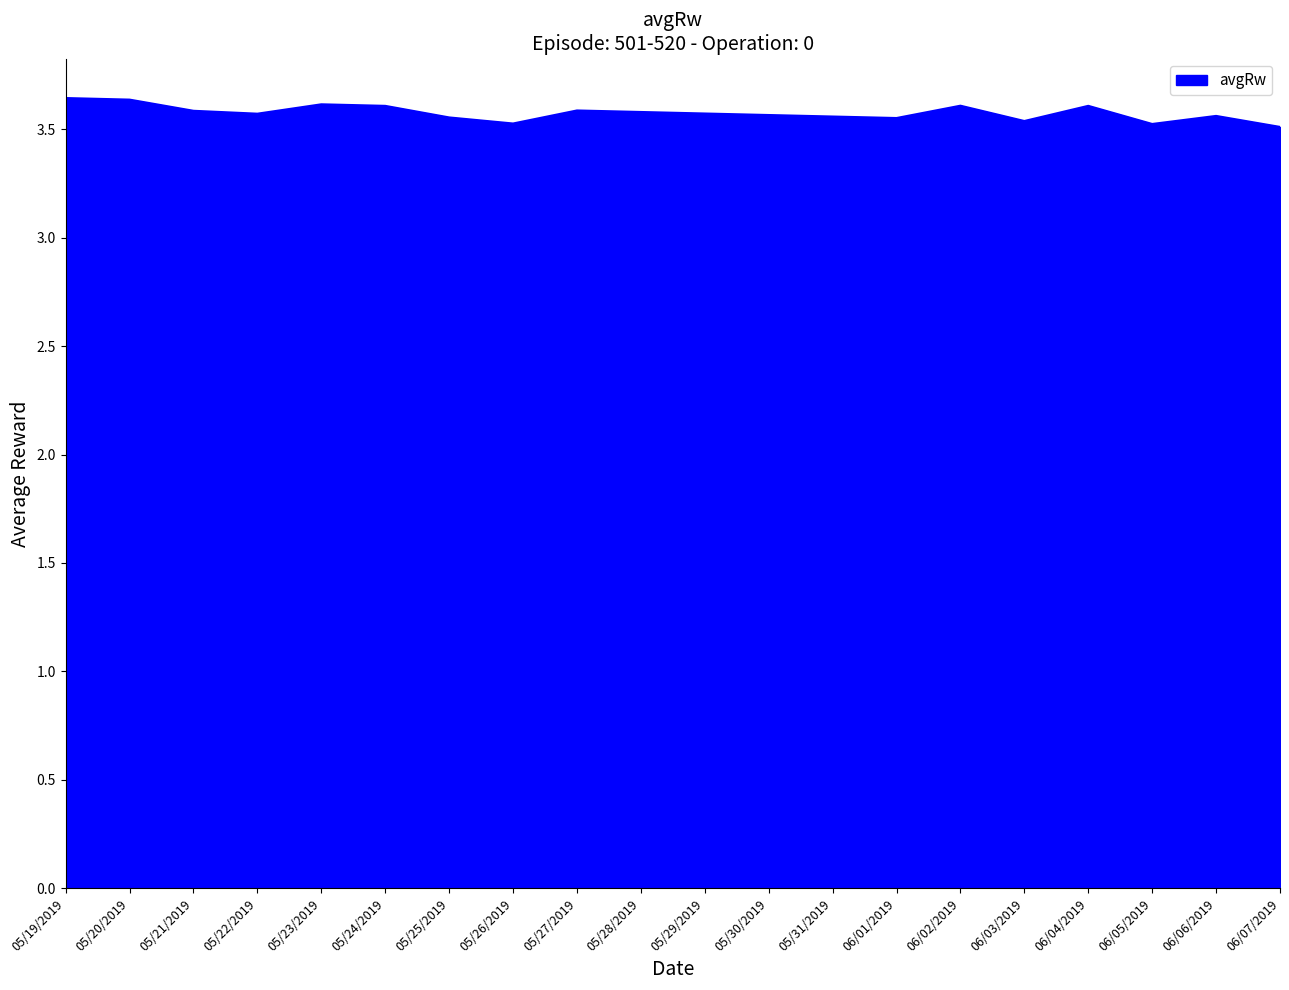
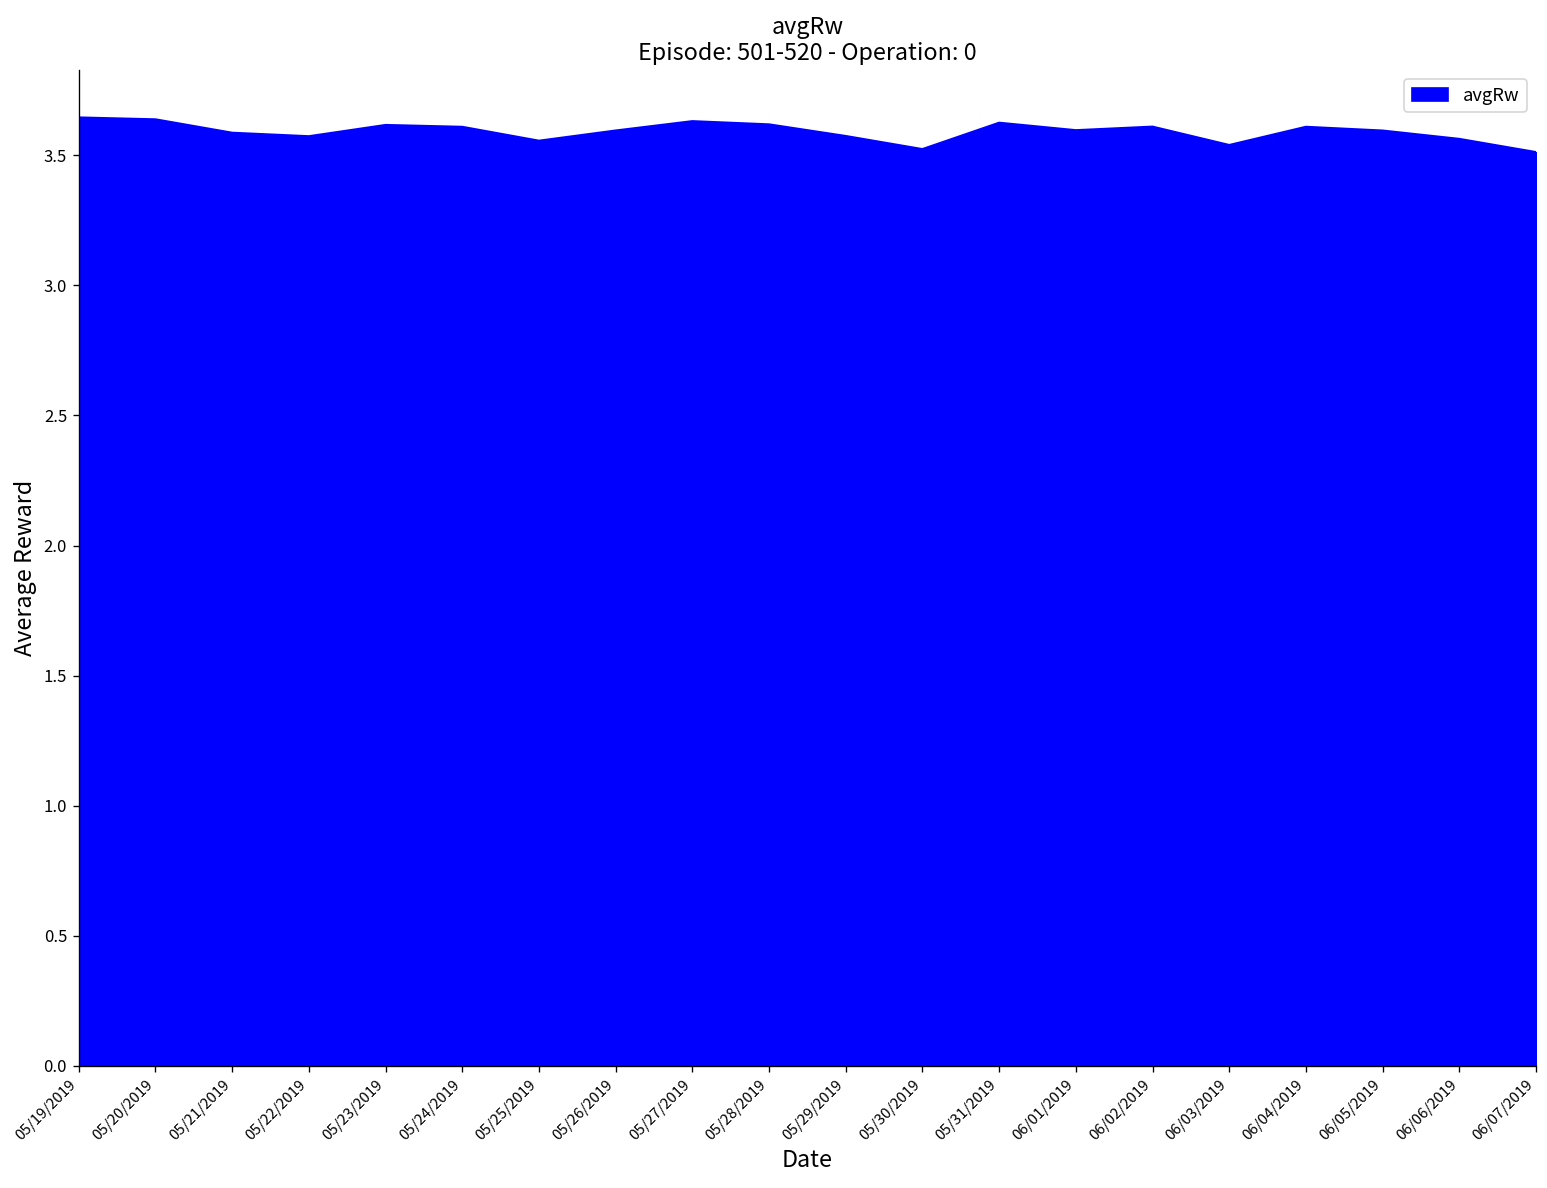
  {
    "05/19/2019": 3.65,
    "05/20/2019": 3.64,
    "05/21/2019": 3.59,
    "05/22/2019": 3.57,
    "05/23/2019": 3.62,
    "05/24/2019": 3.61,
    "05/25/2019": 3.56,
-   "05/26/2019": 3.53,
-   "05/27/2019": 3.59,
-   "05/28/2019": 3.58,
+   "05/26/2019": 3.59,
+   "05/27/2019": 3.63,
+   "05/28/2019": 3.62,
    "05/29/2019": 3.57,
-   "05/30/2019": 3.57,
-   "05/31/2019": 3.56,
-   "06/01/2019": 3.55,
+   "05/30/2019": 3.52,
+   "05/31/2019": 3.62,
+   "06/01/2019": 3.60,
    "06/02/2019": 3.61,
    "06/03/2019": 3.54,
    "06/04/2019": 3.61,
-   "06/05/2019": 3.53,
+   "06/05/2019": 3.59,
    "06/06/2019": 3.56,
    "06/07/2019": 3.51
  }
